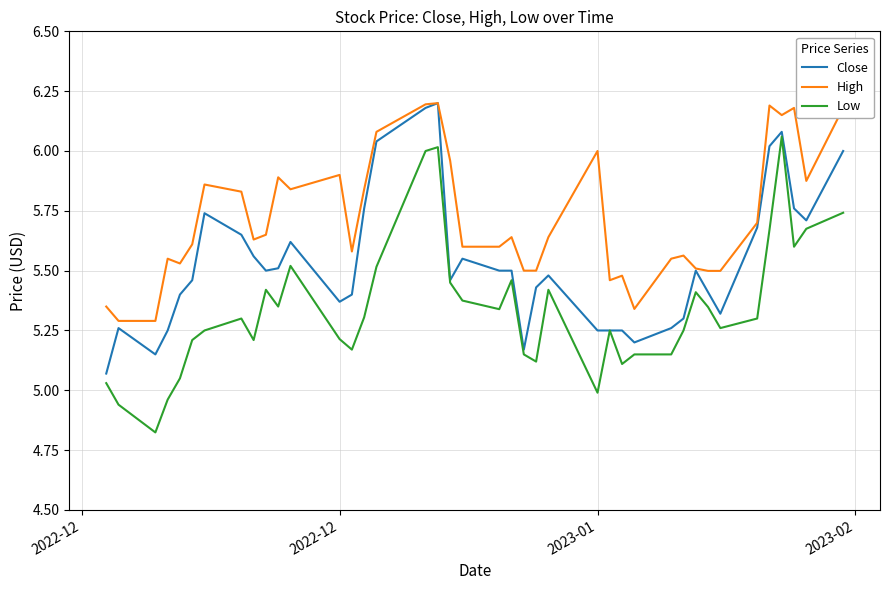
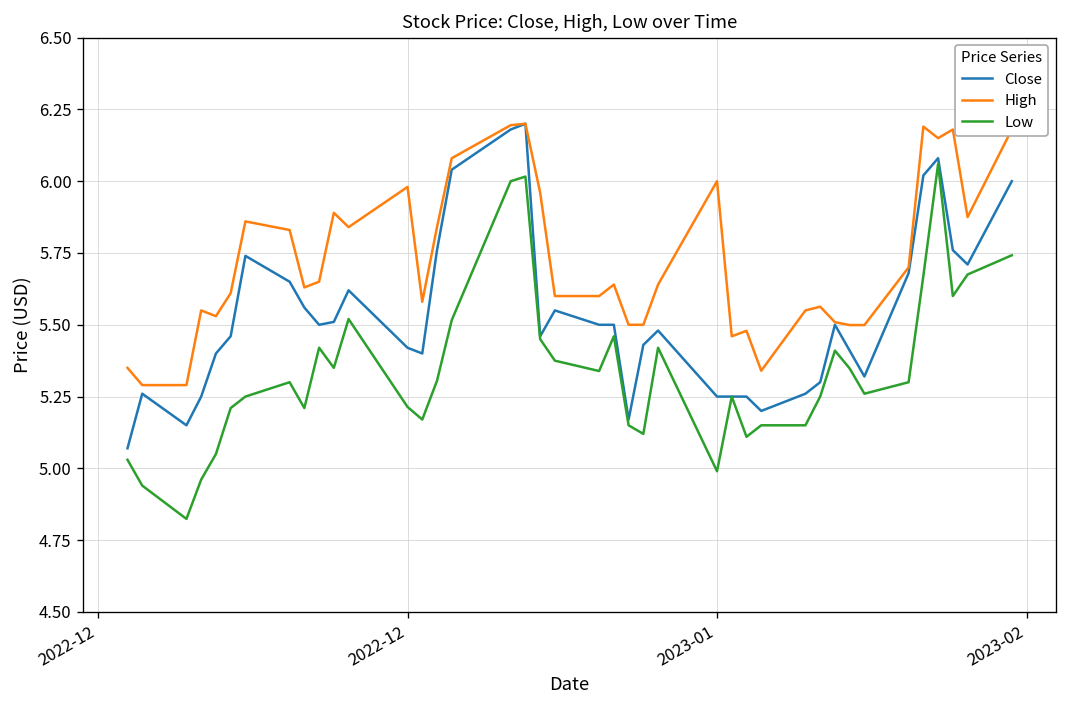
  {
    "Close": {
-     "2022-12": 5.37,
+     "2022-12": 5.42,
      "2023-01": 5.25
    },
    "High": {
-     "2022-12": 5.90,
+     "2022-12": 5.98,
      "2023-01": 6.00
    },
    "Low": {
      "2022-12": 5.21,
      "2023-01": 4.99
    }
  }
